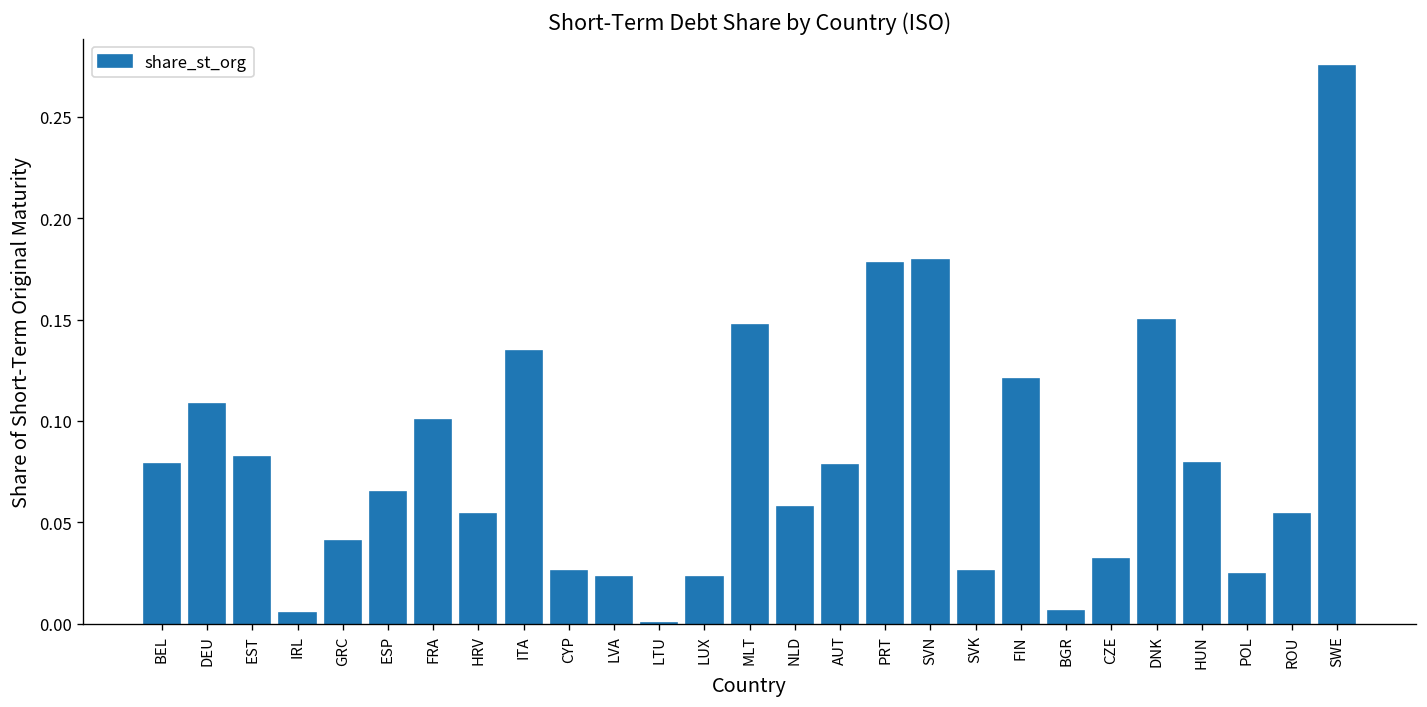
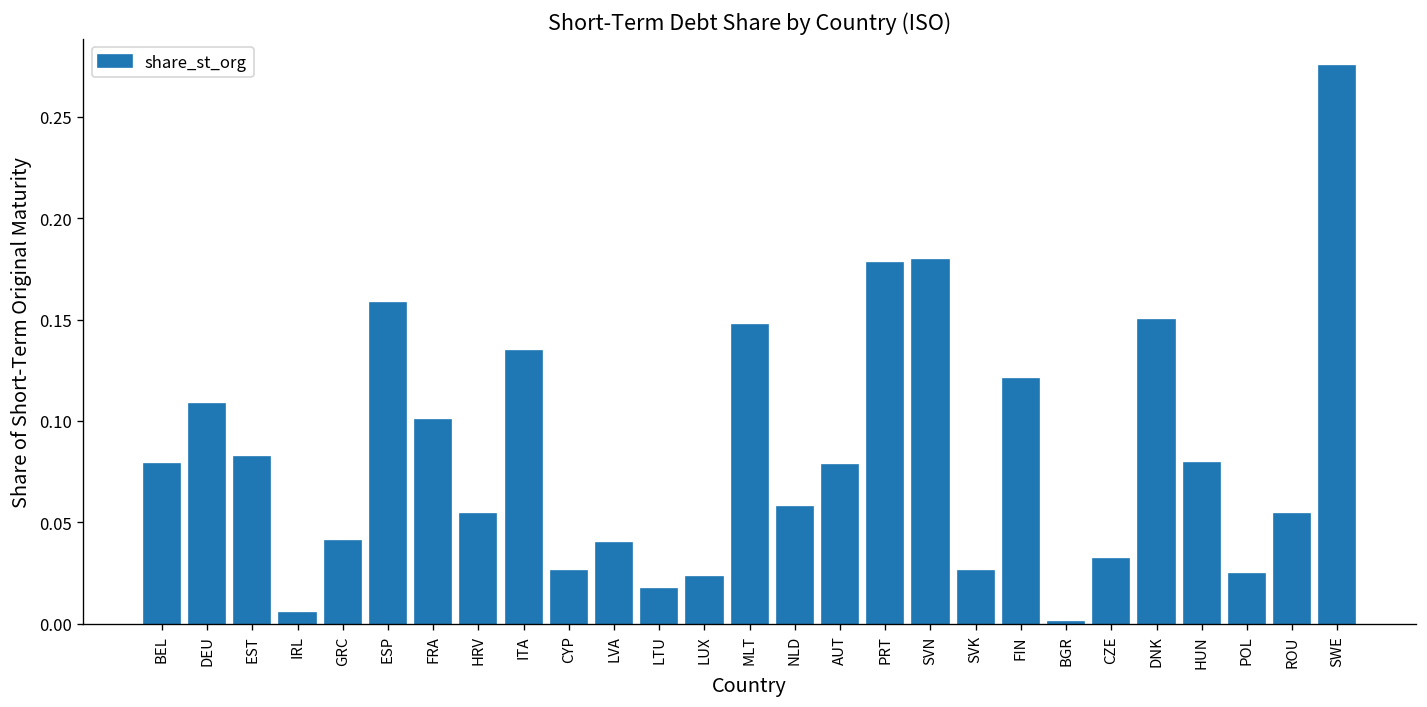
  {
    "BEL": 0.079,
    "DEU": 0.108,
    "EST": 0.082,
    "IRL": 0.005,
    "GRC": 0.041,
-   "ESP": 0.065,
+   "ESP": 0.158,
    "FRA": 0.101,
    "HRV": 0.054,
    "ITA": 0.135,
    "CYP": 0.026,
-   "LVA": 0.023,
-   "LTU": 0.000,
+   "LVA": 0.040,
+   "LTU": 0.017,
    "LUX": 0.023,
    "MLT": 0.147,
    "NLD": 0.058,
    "AUT": 0.078,
    "PRT": 0.178,
    "SVN": 0.179,
    "SVK": 0.026,
    "FIN": 0.121,
-   "BGR": 0.006,
+   "BGR": 0.001,
    "CZE": 0.032,
    "DNK": 0.150,
    "HUN": 0.079,
    "POL": 0.024,
    "ROU": 0.054,
    "SWE": 0.275
  }
